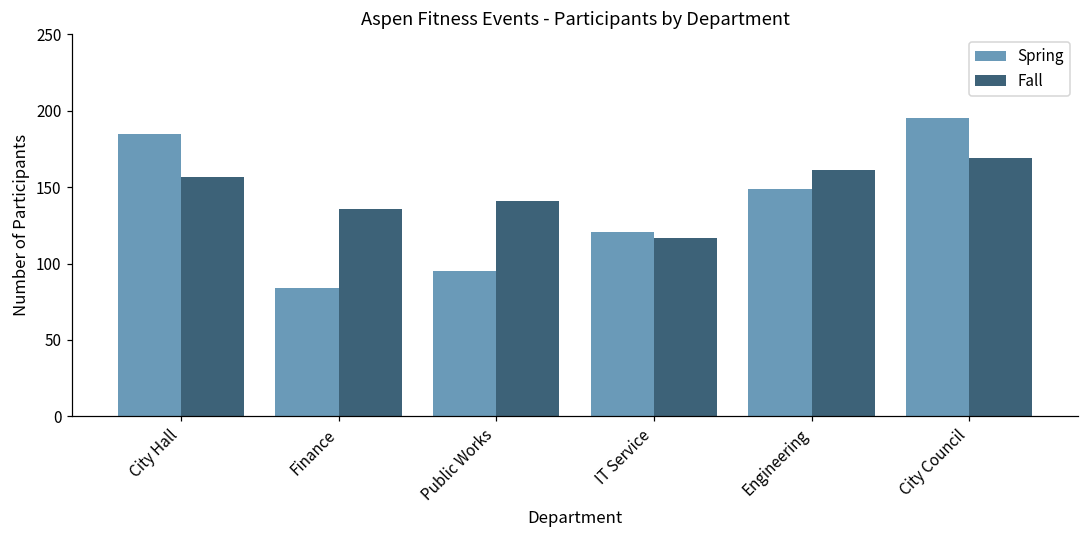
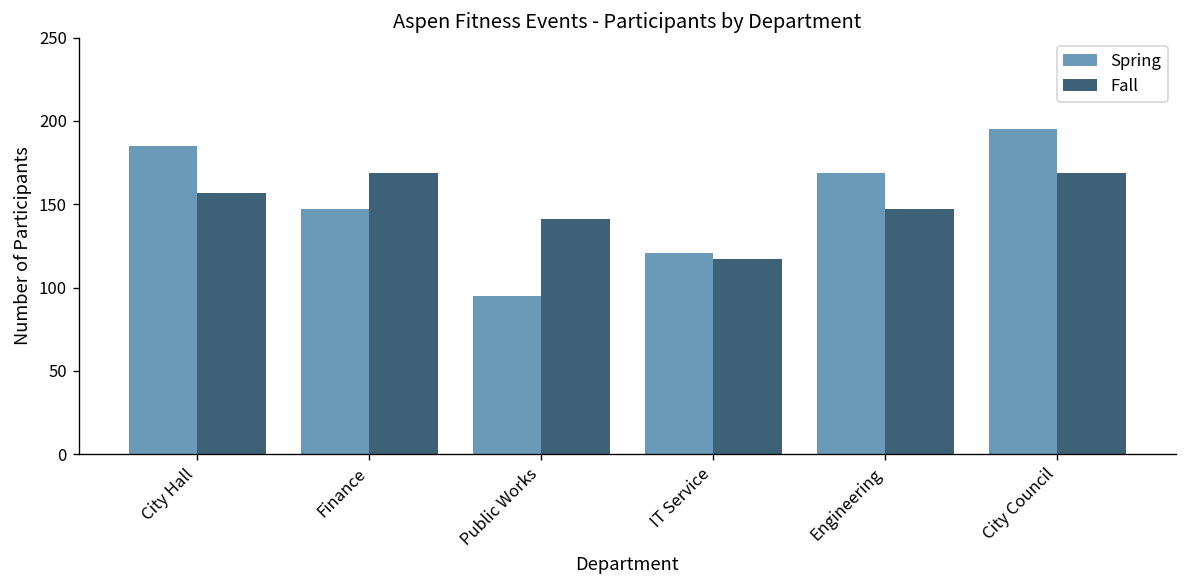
  {
    "Spring": {
      "City Hall": 185,
-     "Finance": 84,
+     "Finance": 147,
      "Public Works": 95,
      "IT Service": 121,
-     "Engineering": 149,
+     "Engineering": 169,
      "City Council": 195
    },
    "Fall": {
      "City Hall": 157,
-     "Finance": 136,
+     "Finance": 169,
      "Public Works": 141,
      "IT Service": 117,
-     "Engineering": 161,
+     "Engineering": 147,
      "City Council": 169
    }
  }
